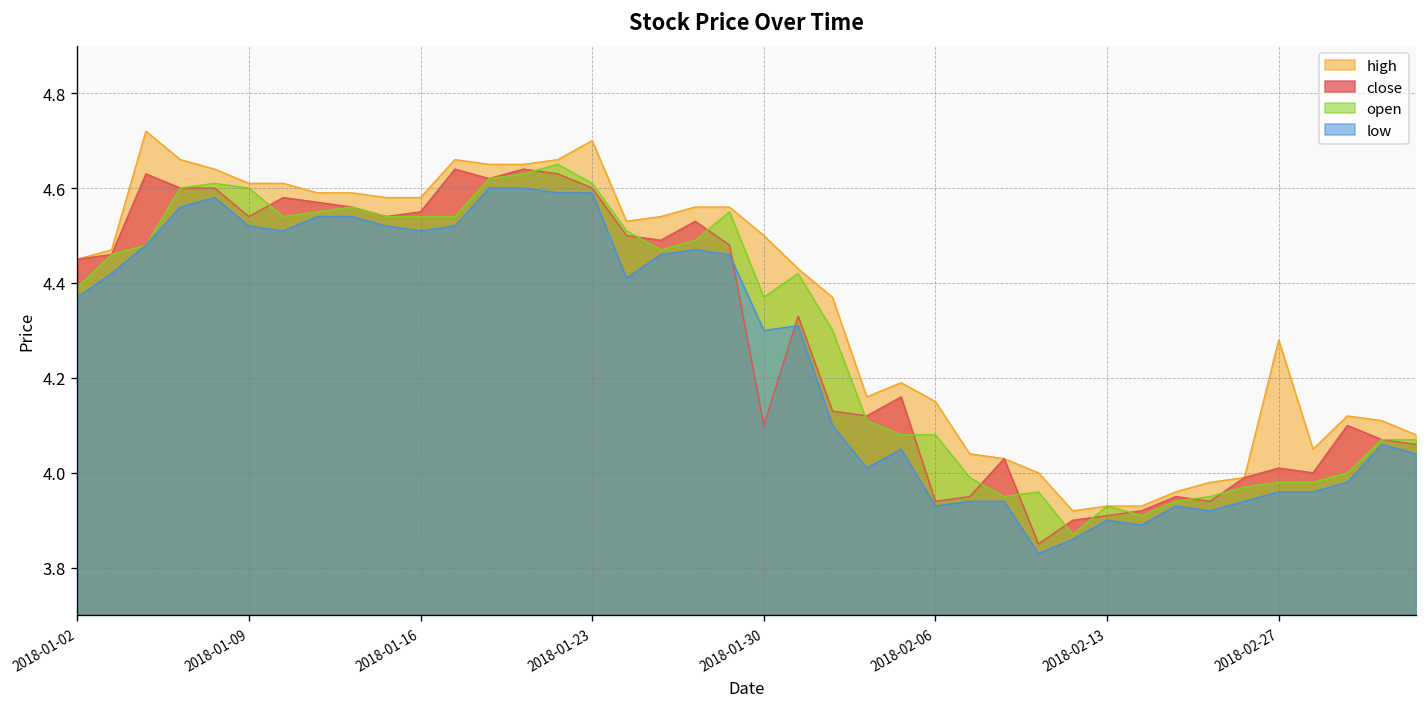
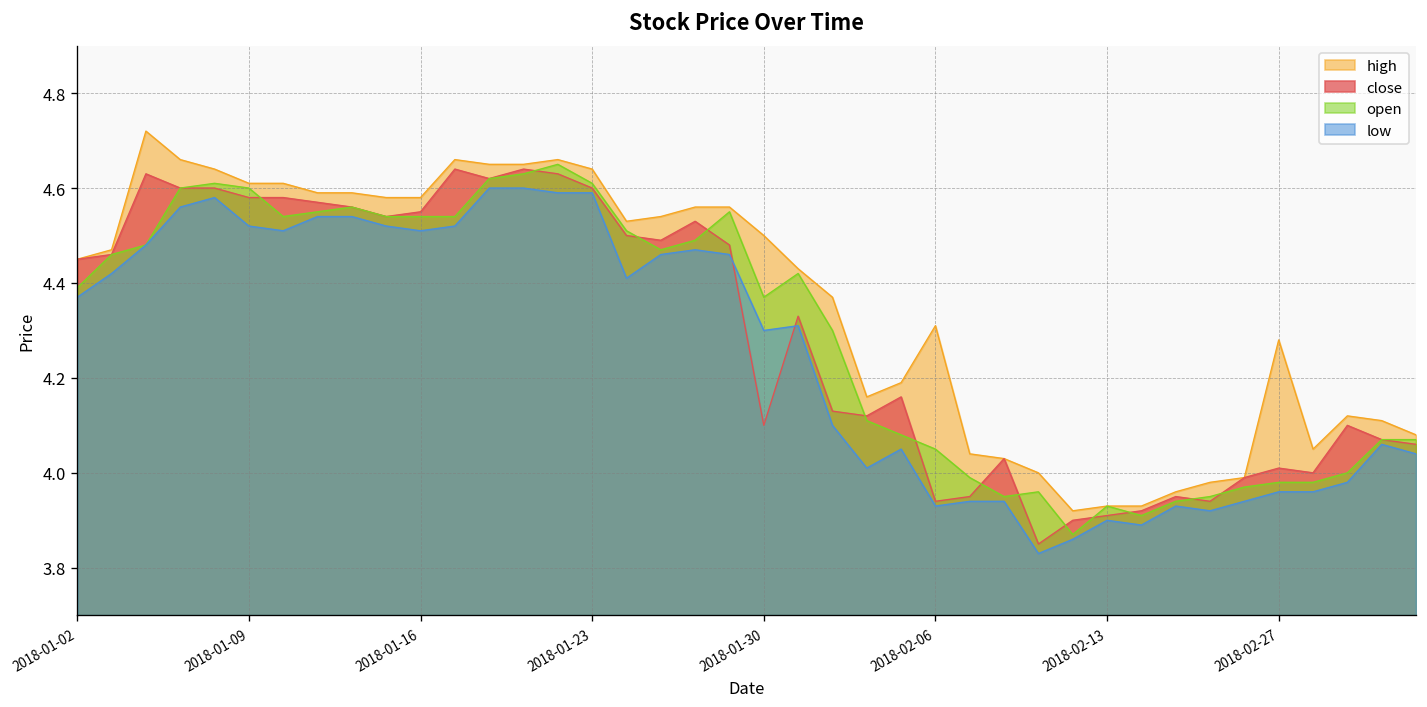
  {
    "high": {
      "2018-01-09": 4.61,
      "2018-01-16": 4.58,
-     "2018-01-23": 4.70,
+     "2018-01-23": 4.64,
      "2018-01-30": 4.50,
-     "2018-02-06": 4.15,
+     "2018-02-06": 4.31,
      "2018-02-27": 4.28
    },
    "close": {
-     "2018-01-09": 4.54,
+     "2018-01-09": 4.58,
      "2018-01-16": 4.55,
      "2018-01-23": 4.60,
      "2018-01-30": 4.10,
      "2018-02-06": 3.94,
      "2018-02-13": 3.91,
      "2018-02-27": 4.01
    },
    "open": {
      "2018-01-02": 4.39,
      "2018-01-09": 4.60,
      "2018-01-16": 4.54,
      "2018-01-23": 4.61,
      "2018-01-30": 4.37,
-     "2018-02-06": 4.08,
+     "2018-02-06": 4.05,
      "2018-02-27": 3.98
    },
    "low": {
      "2018-01-02": 4.37,
      "2018-01-09": 4.52,
      "2018-01-16": 4.51,
      "2018-01-23": 4.59,
      "2018-01-30": 4.30,
      "2018-02-06": 3.93,
      "2018-02-13": 3.90,
      "2018-02-27": 3.96
    }
  }
